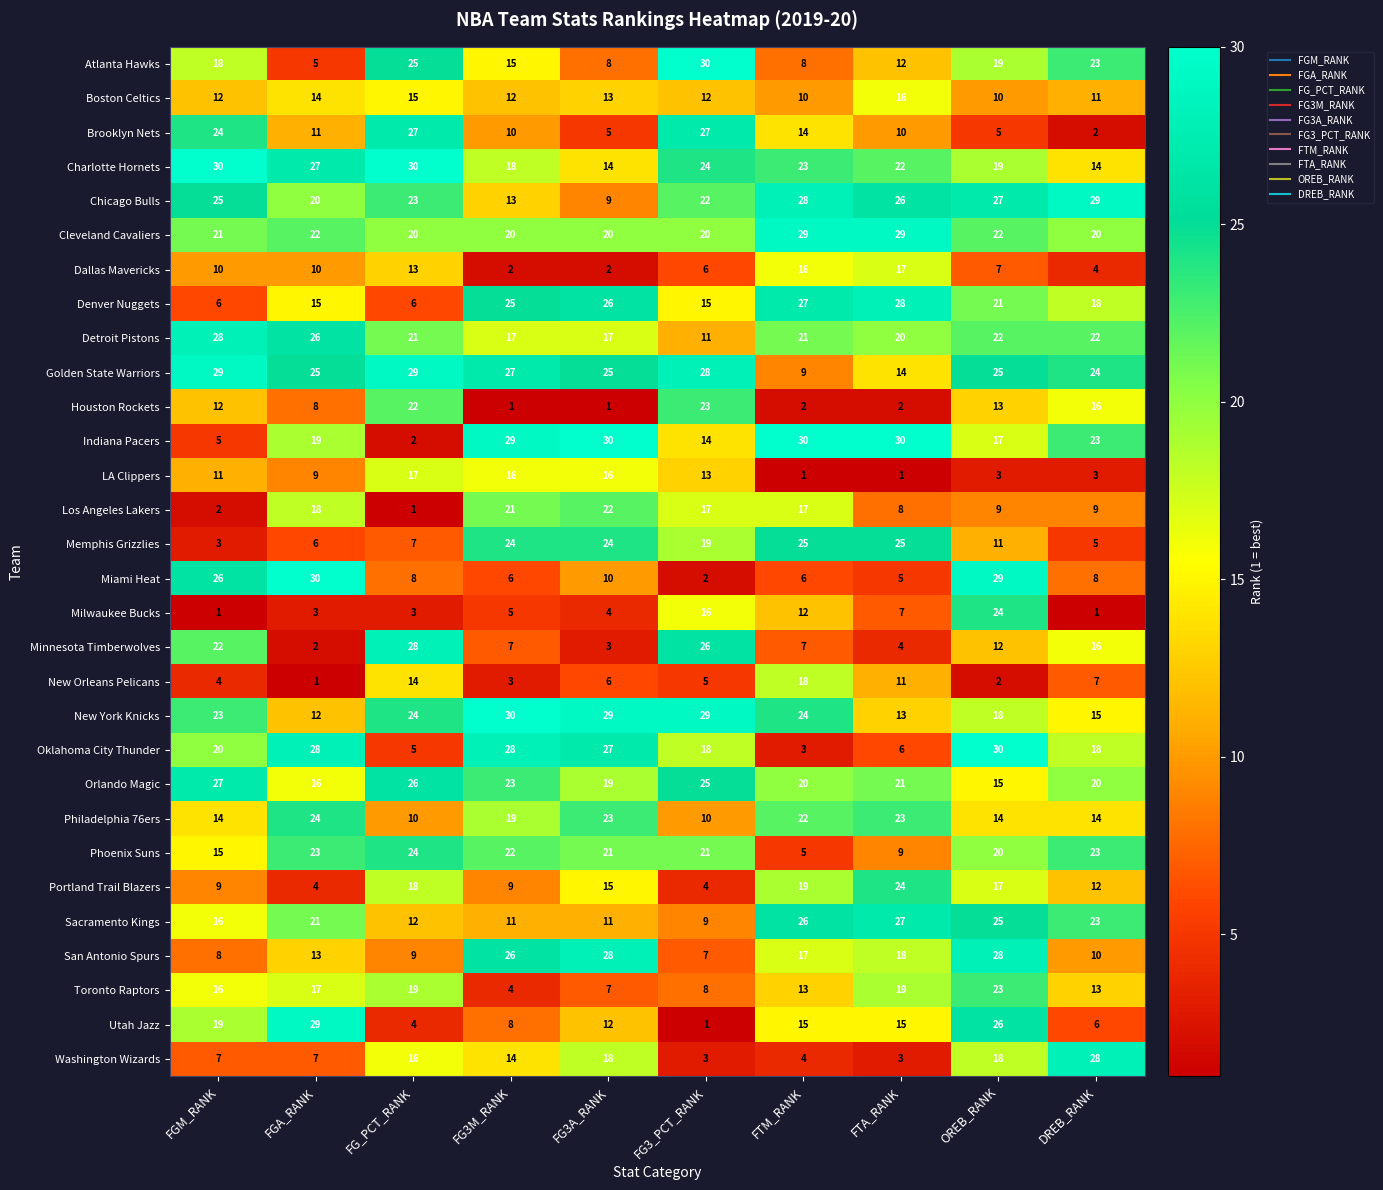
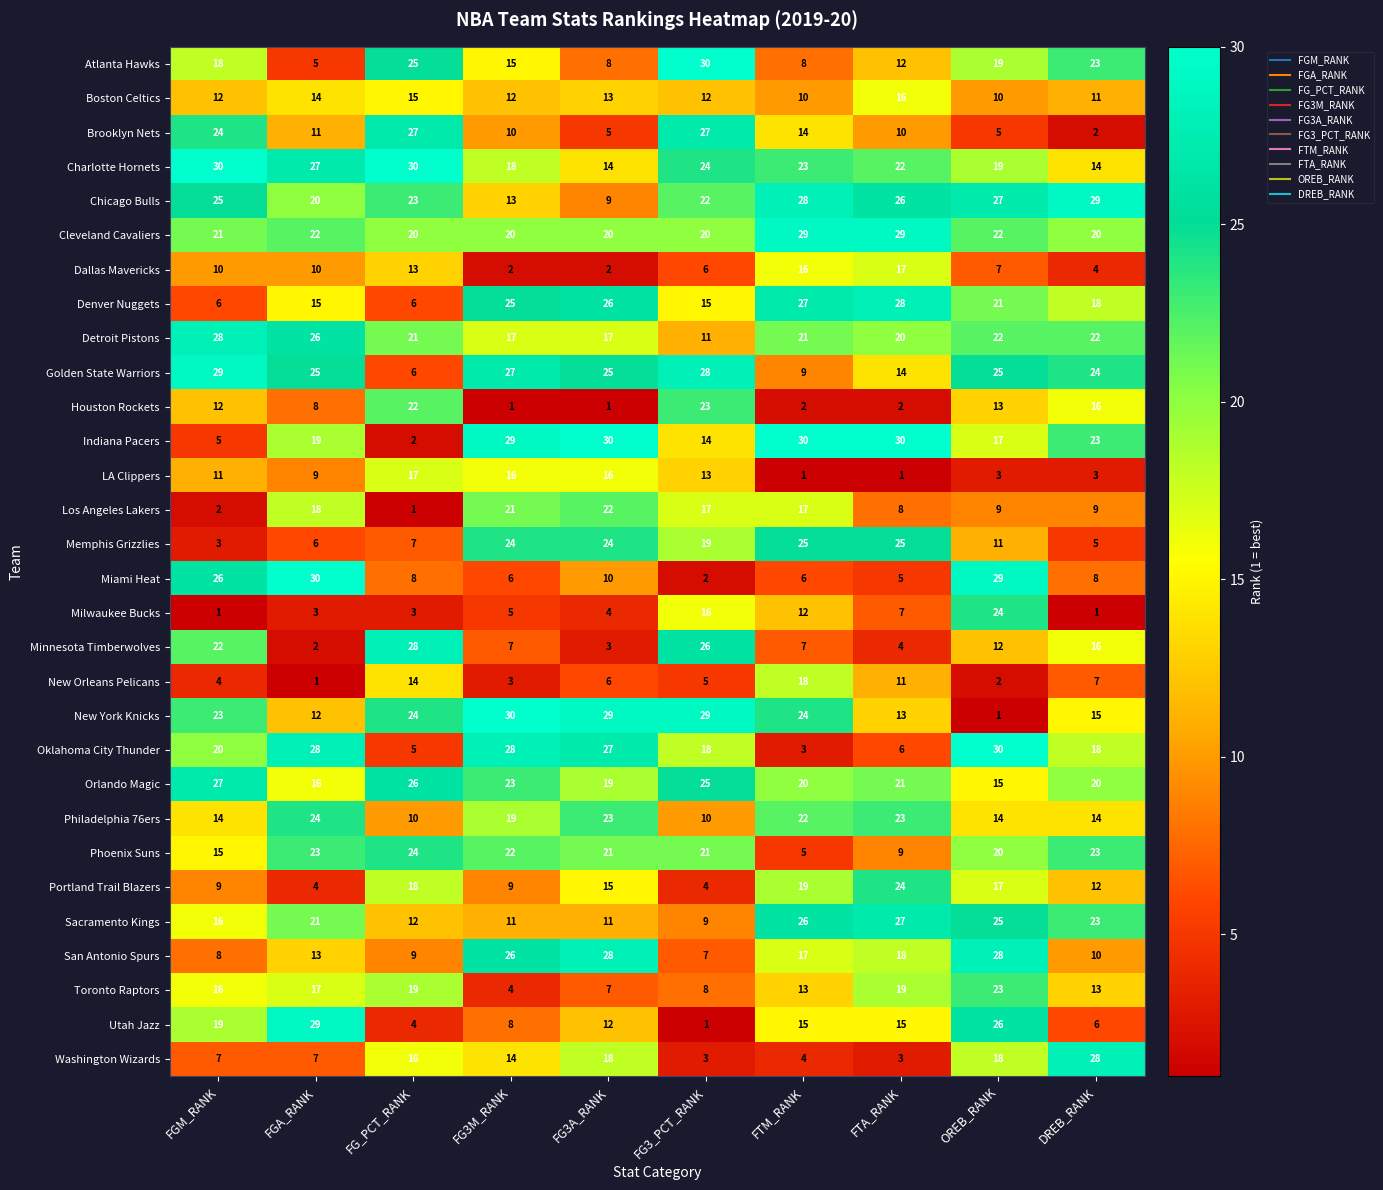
  {
    "Golden State Warriors": {
      "FGM_RANK": 29,
      "FGA_RANK": 25,
-     "FG_PCT_RANK": 29,
+     "FG_PCT_RANK": 6,
      "FG3M_RANK": 27,
      "FG3A_RANK": 25,
      "FG3_PCT_RANK": 28,
      "FTM_RANK": 9,
      "FTA_RANK": 14,
      "OREB_RANK": 25,
      "DREB_RANK": 24
    },
    "New York Knicks": {
      "FGM_RANK": 23,
      "FGA_RANK": 12,
      "FG_PCT_RANK": 24,
      "FG3M_RANK": 30,
      "FG3A_RANK": 29,
      "FG3_PCT_RANK": 29,
      "FTM_RANK": 24,
      "FTA_RANK": 13,
-     "OREB_RANK": 18,
+     "OREB_RANK": 1,
      "DREB_RANK": 15
    }
  }
